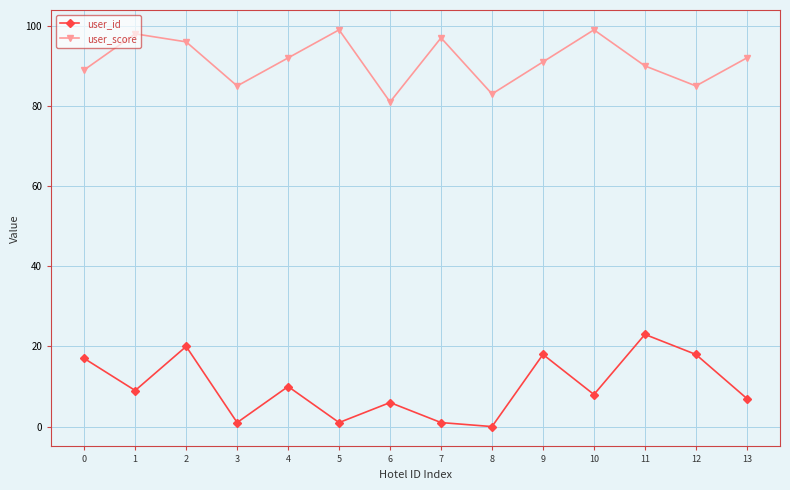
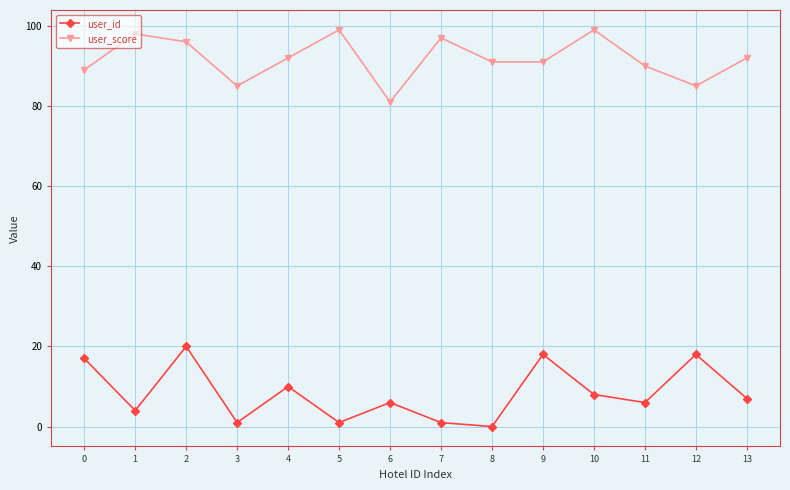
  {
    "user_id": {
      "0": 17,
-     "1": 9,
+     "1": 4,
      "2": 20,
      "3": 1,
      "4": 10,
      "5": 1,
      "6": 6,
      "7": 1,
      "8": 0,
      "9": 18,
      "10": 8,
-     "11": 23,
+     "11": 6,
      "12": 18,
      "13": 7
    },
    "user_score": {
      "0": 89,
      "2": 96,
      "3": 85,
      "4": 92,
      "5": 99,
      "6": 81,
      "7": 97,
-     "8": 83,
+     "8": 91,
      "9": 91,
      "10": 99,
      "11": 90,
      "12": 85,
      "13": 92
    }
  }
